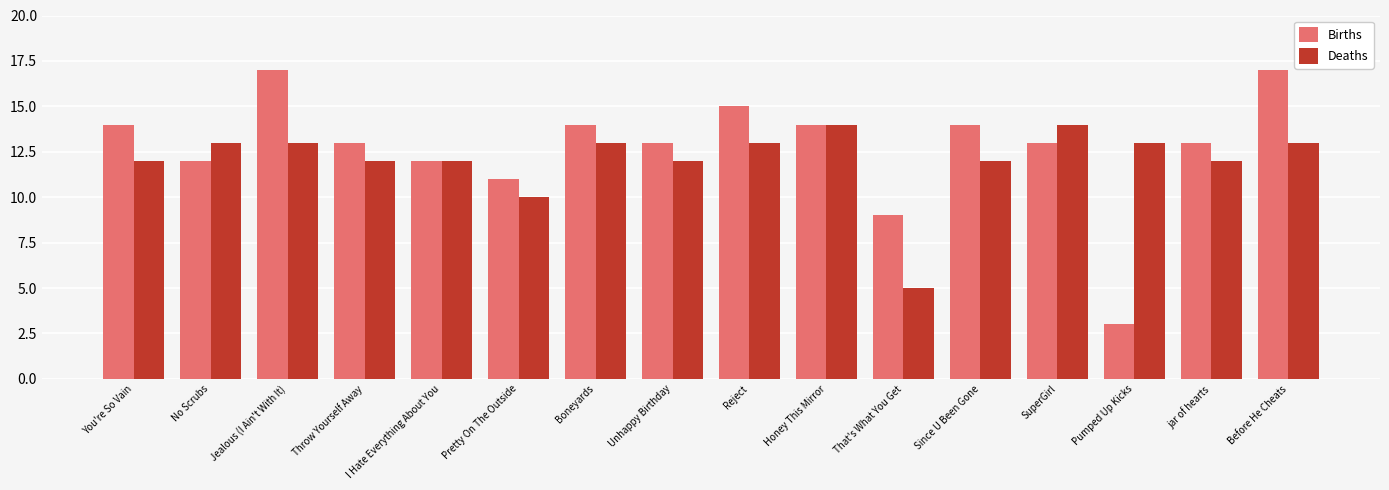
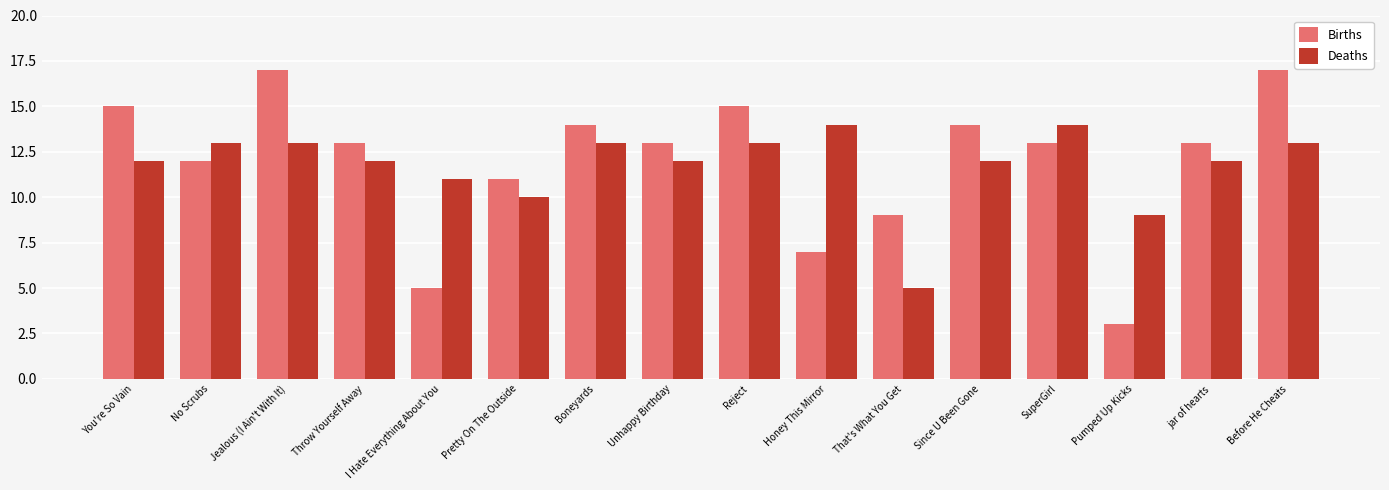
  {
    "Births": {
-     "You're So Vain": 14,
+     "You're So Vain": 15,
      "No Scrubs": 12,
      "Jealous (I Ain't With It)": 17,
      "Throw Yourself Away": 13,
-     "I Hate Everything About You": 12,
+     "I Hate Everything About You": 5,
      "Pretty On The Outside": 11,
      "Boneyards": 14,
      "Unhappy Birthday": 13,
      "Reject": 15,
-     "Honey This Mirror": 14,
+     "Honey This Mirror": 7,
      "That's What You Get": 9,
      "Since U Been Gone": 14,
      "SuperGirl": 13,
      "Pumped Up Kicks": 3,
      "jar of hearts": 13,
      "Before He Cheats": 17
    },
    "Deaths": {
      "You're So Vain": 12,
      "No Scrubs": 13,
      "Jealous (I Ain't With It)": 13,
      "Throw Yourself Away": 12,
-     "I Hate Everything About You": 12,
+     "I Hate Everything About You": 11,
      "Pretty On The Outside": 10,
      "Boneyards": 13,
      "Unhappy Birthday": 12,
      "Reject": 13,
      "Honey This Mirror": 14,
      "That's What You Get": 5,
      "Since U Been Gone": 12,
      "SuperGirl": 14,
-     "Pumped Up Kicks": 13,
+     "Pumped Up Kicks": 9,
      "jar of hearts": 12,
      "Before He Cheats": 13
    }
  }
